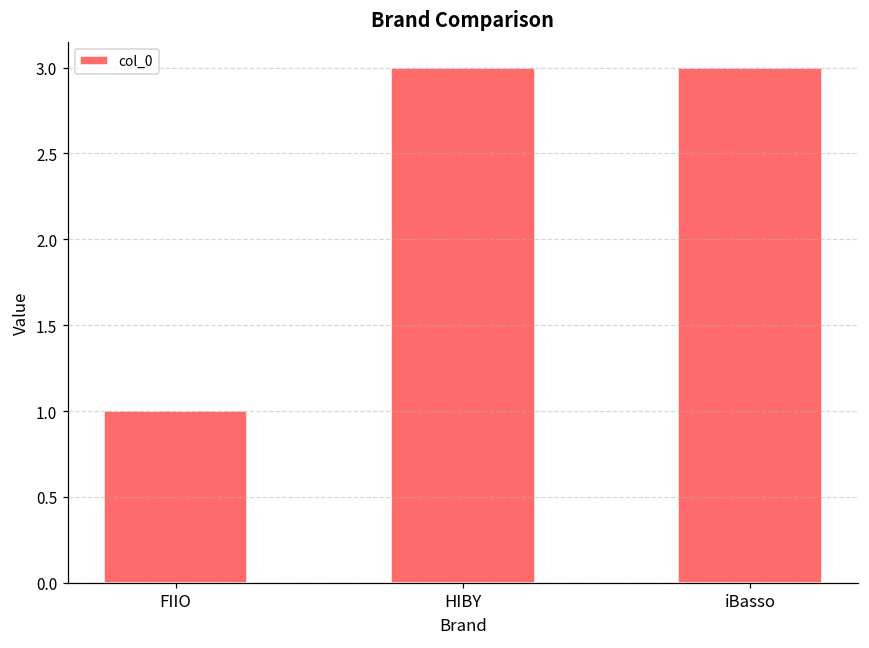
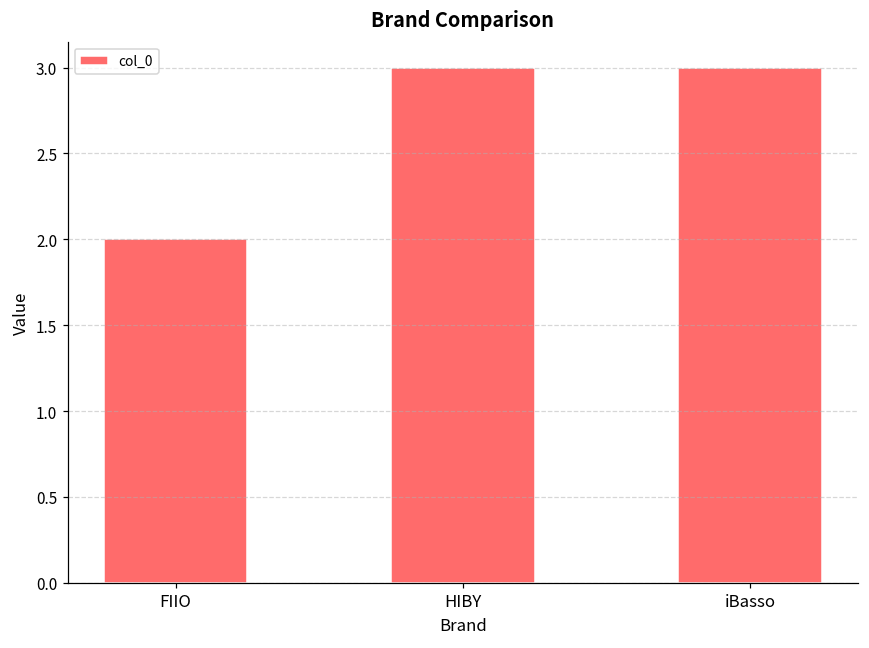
  {
-   "FIIO": 1,
+   "FIIO": 2,
    "HIBY": 3,
    "iBasso": 3
  }
